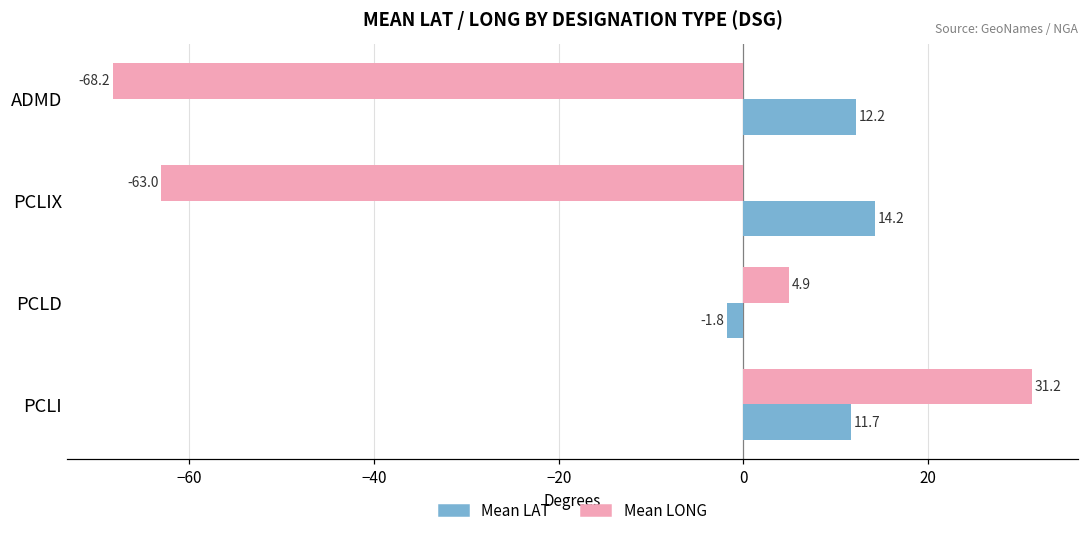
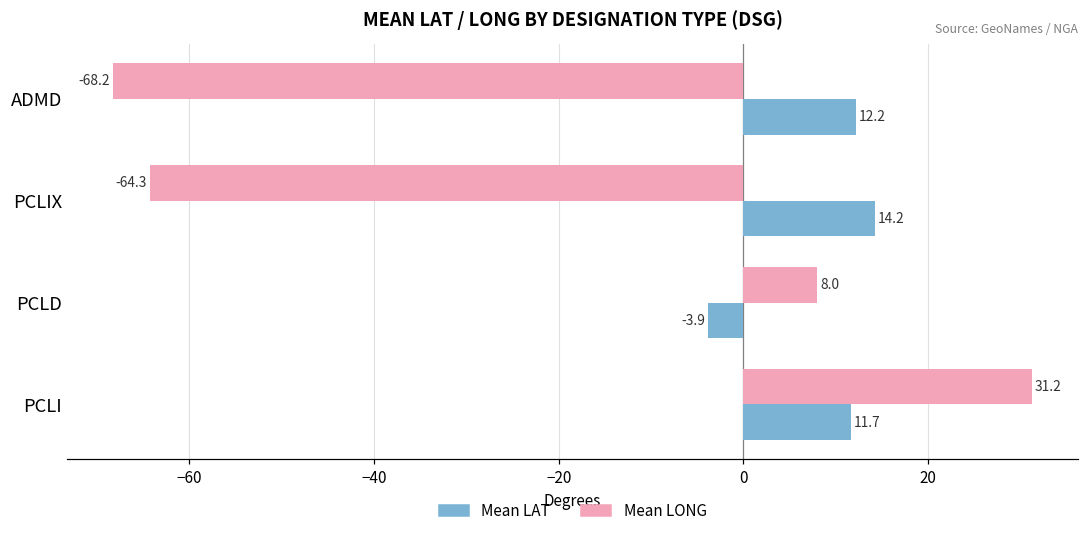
  {
    "Mean LAT": {
      "ADMD": 12.2,
      "PCLIX": 14.2,
-     "PCLD": -1.8,
+     "PCLD": -3.9,
      "PCLI": 11.7
    },
    "Mean LONG": {
      "ADMD": -68.2,
-     "PCLIX": -63.0,
-     "PCLD": 4.9,
+     "PCLIX": -64.3,
+     "PCLD": 8.0,
      "PCLI": 31.2
    }
  }
